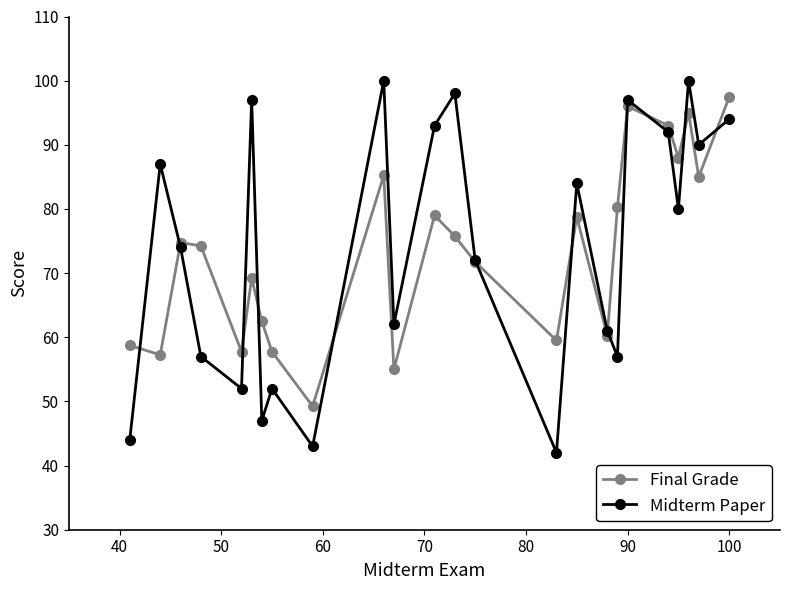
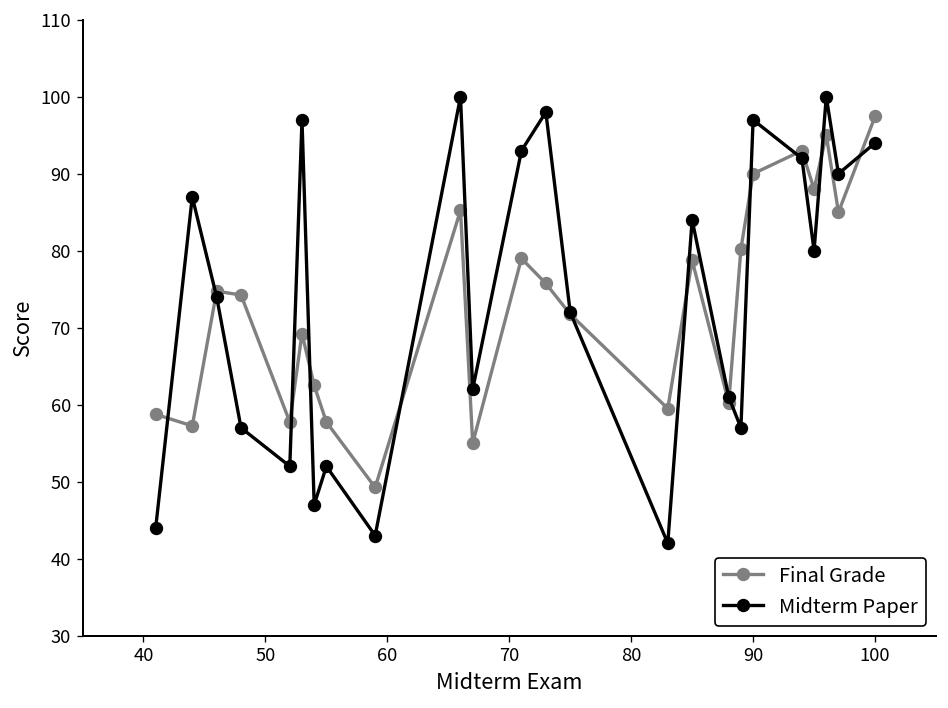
  {
    "Final Grade": {
-     "90": 96,
+     "90": 90,
      "100": 97
    },
    "Midterm Paper": {
      "90": 97,
      "100": 94
    }
  }
